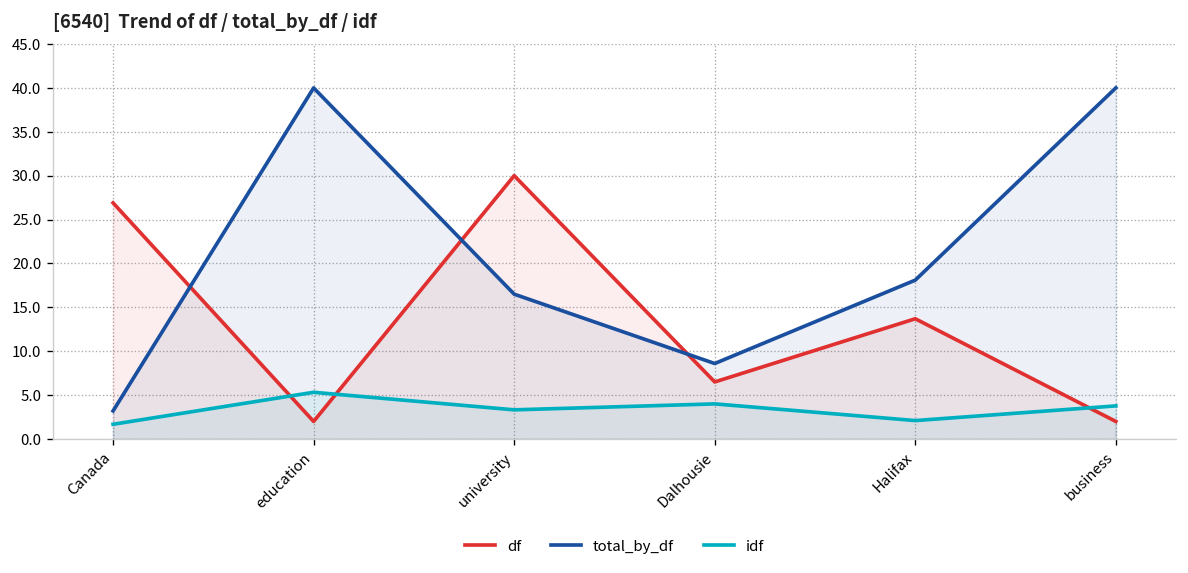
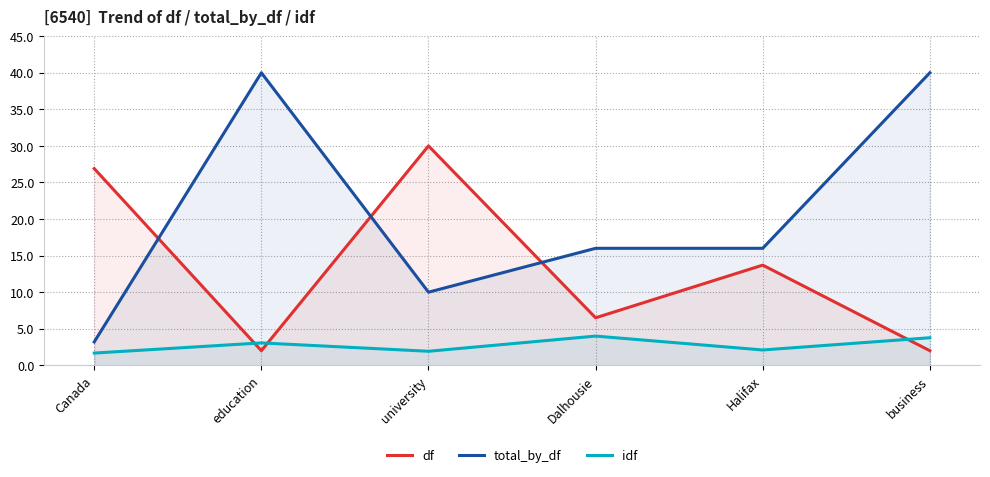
  {
    "df": {
      "Canada": 27,
      "education": 2,
      "university": 30,
      "Dalhousie": 7,
      "Halifax": 14,
      "business": 2
    },
    "total_by_df": {
      "Canada": 3,
      "education": 40,
-     "university": 17,
-     "Dalhousie": 9,
-     "Halifax": 18,
+     "university": 10,
+     "Dalhousie": 16,
+     "Halifax": 16,
      "business": 40
    },
    "idf": {
      "Canada": 2,
-     "education": 5,
-     "university": 3,
+     "education": 3,
+     "university": 2,
      "Dalhousie": 4,
      "Halifax": 2,
      "business": 4
    }
  }
